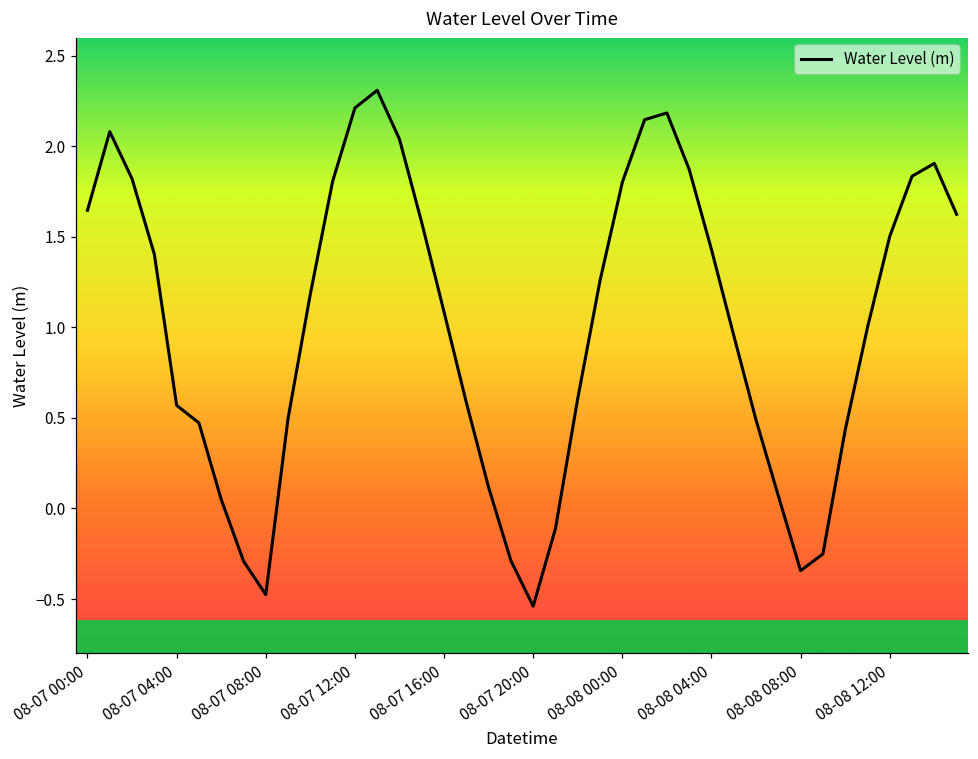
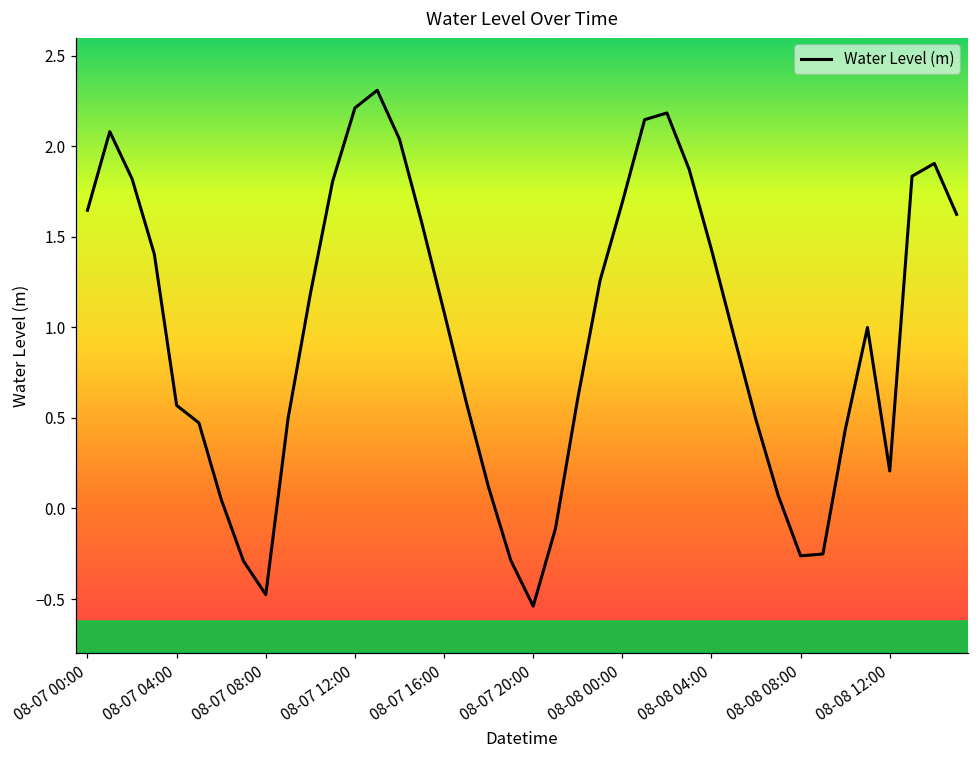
  {
    "08-07 00:00": 1.65,
    "08-07 04:00": 0.57,
    "08-07 08:00": -0.48,
    "08-07 12:00": 2.21,
    "08-07 16:00": 1.08,
    "08-07 20:00": -0.54,
-   "08-08 00:00": 1.80,
+   "08-08 00:00": 1.69,
    "08-08 04:00": 1.43,
-   "08-08 08:00": -0.34,
-   "08-08 12:00": 1.50
+   "08-08 08:00": -0.26,
+   "08-08 12:00": 0.21
  }
